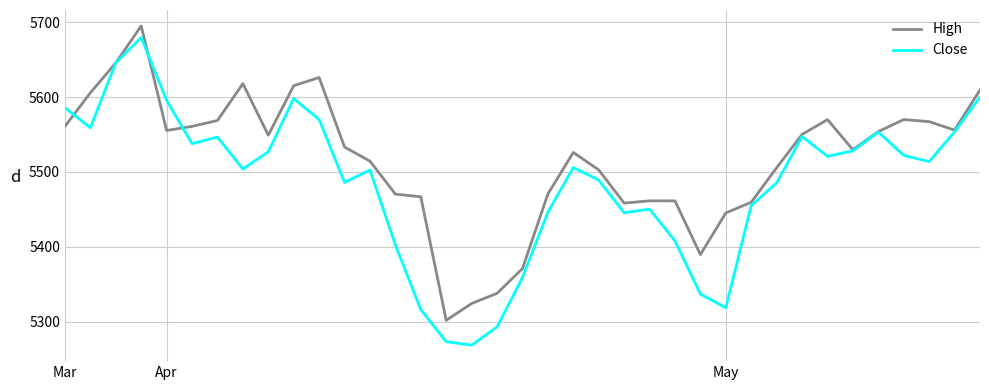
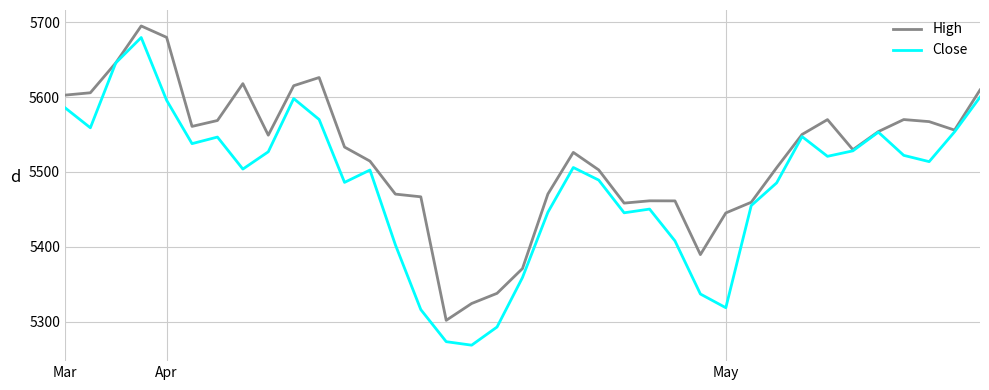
  {
    "High": {
-     "Mar": 5560,
-     "Apr": 5560,
+     "Mar": 5600,
+     "Apr": 5680,
      "May": 5450
    },
    "Close": {
      "Mar": 5590,
      "Apr": 5600,
      "May": 5320
    }
  }
